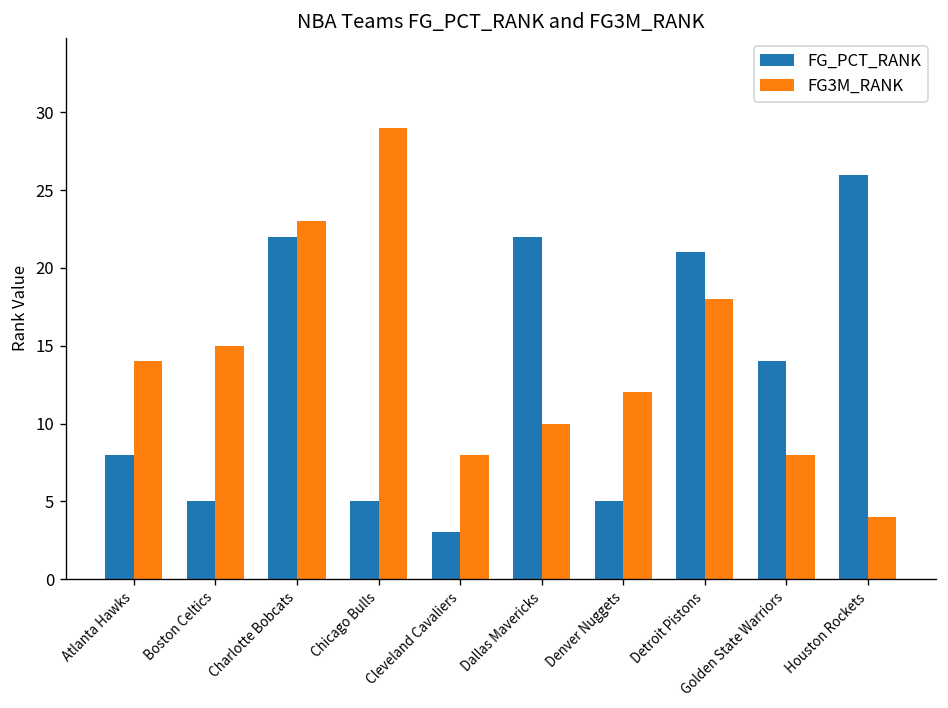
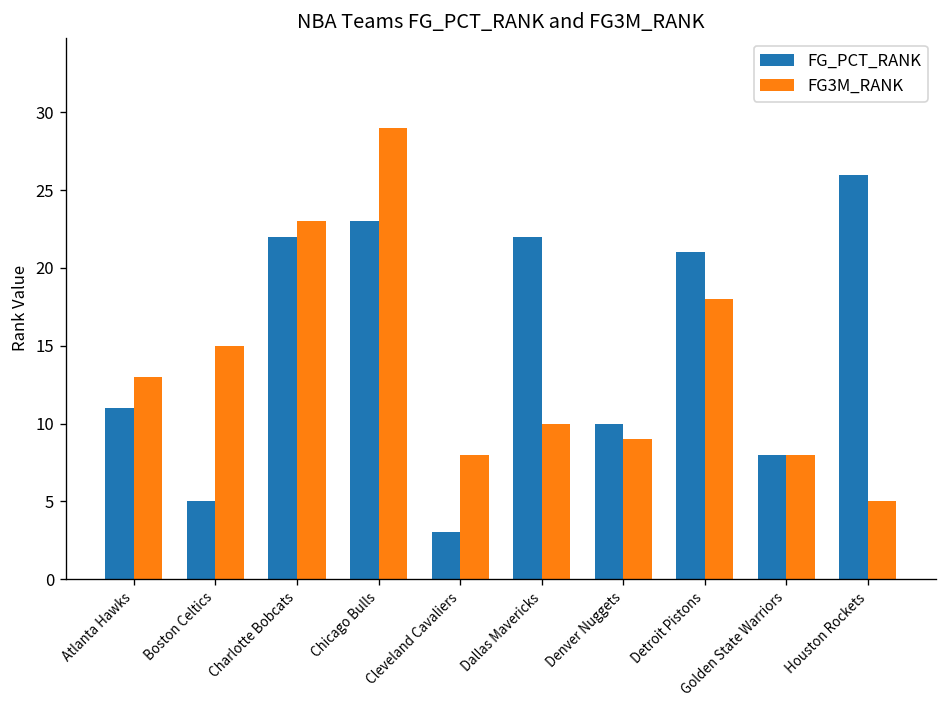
  {
    "FG_PCT_RANK": {
-     "Atlanta Hawks": 8,
+     "Atlanta Hawks": 11,
      "Boston Celtics": 5,
      "Charlotte Bobcats": 22,
-     "Chicago Bulls": 5,
+     "Chicago Bulls": 23,
      "Cleveland Cavaliers": 3,
      "Dallas Mavericks": 22,
-     "Denver Nuggets": 5,
+     "Denver Nuggets": 10,
      "Detroit Pistons": 21,
-     "Golden State Warriors": 14,
+     "Golden State Warriors": 8,
      "Houston Rockets": 26
    },
    "FG3M_RANK": {
-     "Atlanta Hawks": 14,
+     "Atlanta Hawks": 13,
      "Boston Celtics": 15,
      "Charlotte Bobcats": 23,
      "Chicago Bulls": 29,
      "Cleveland Cavaliers": 8,
      "Dallas Mavericks": 10,
-     "Denver Nuggets": 12,
+     "Denver Nuggets": 9,
      "Detroit Pistons": 18,
      "Golden State Warriors": 8,
-     "Houston Rockets": 4
+     "Houston Rockets": 5
    }
  }
